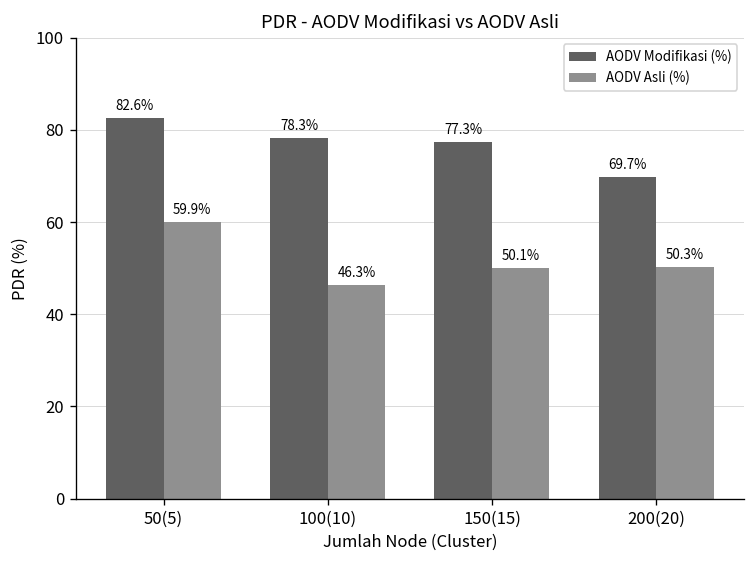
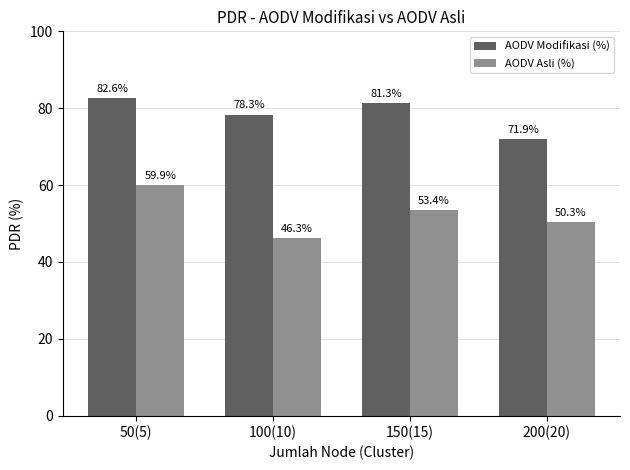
  {
    "AODV Modifikasi (%)": {
      "50(5)": "82.6%",
      "100(10)": "78.3%",
-     "150(15)": "77.3%",
-     "200(20)": "69.7%"
+     "150(15)": "81.3%",
+     "200(20)": "71.9%"
    },
    "AODV Asli (%)": {
      "50(5)": "59.9%",
      "100(10)": "46.3%",
-     "150(15)": "50.1%",
+     "150(15)": "53.4%",
      "200(20)": "50.3%"
    }
  }
